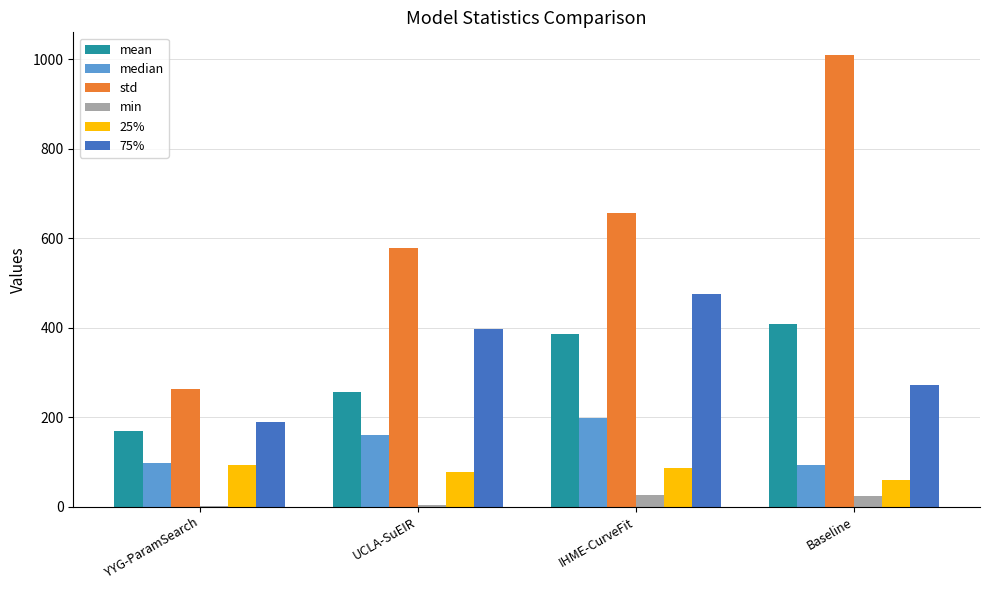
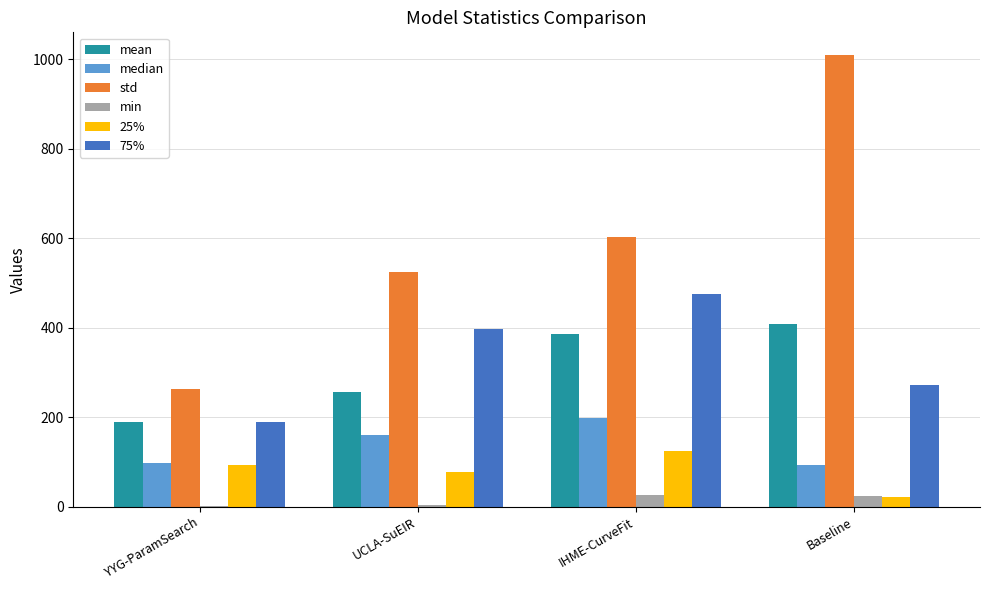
  {
    "mean": {
-     "YYG-ParamSearch": 170,
+     "YYG-ParamSearch": 190,
      "UCLA-SuEIR": 260,
      "IHME-CurveFit": 390,
      "Baseline": 410
    },
    "std": {
      "YYG-ParamSearch": 260,
-     "UCLA-SuEIR": 580,
-     "IHME-CurveFit": 660,
+     "UCLA-SuEIR": 520,
+     "IHME-CurveFit": 600,
      "Baseline": 1010
    },
    "min": {
      "IHME-CurveFit": 30,
      "Baseline": 20
    },
    "25%": {
      "YYG-ParamSearch": 90,
      "UCLA-SuEIR": 80,
-     "IHME-CurveFit": 90,
-     "Baseline": 60
+     "IHME-CurveFit": 130,
+     "Baseline": 20
    }
  }
